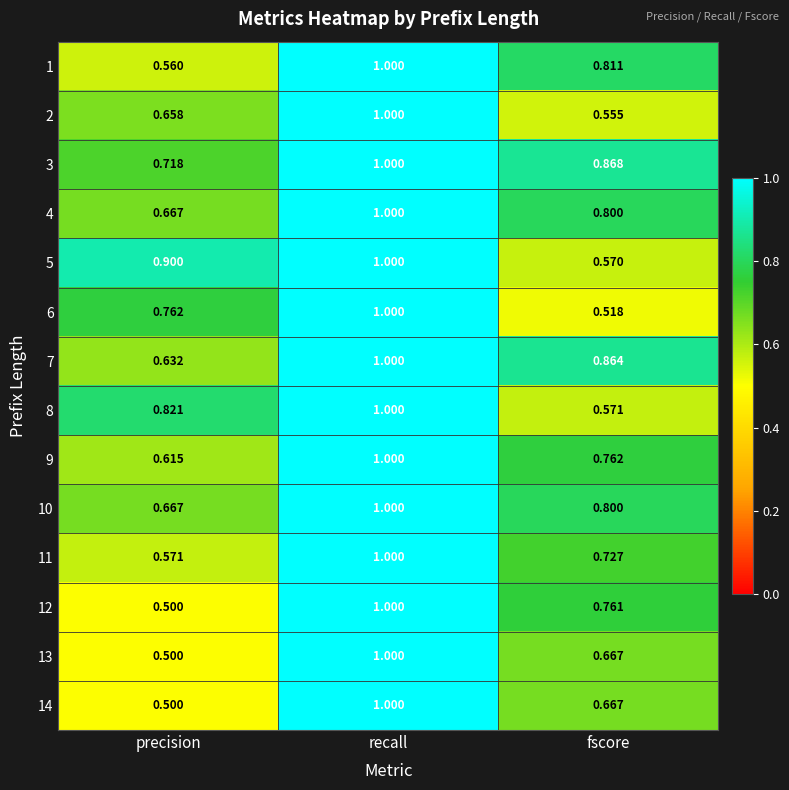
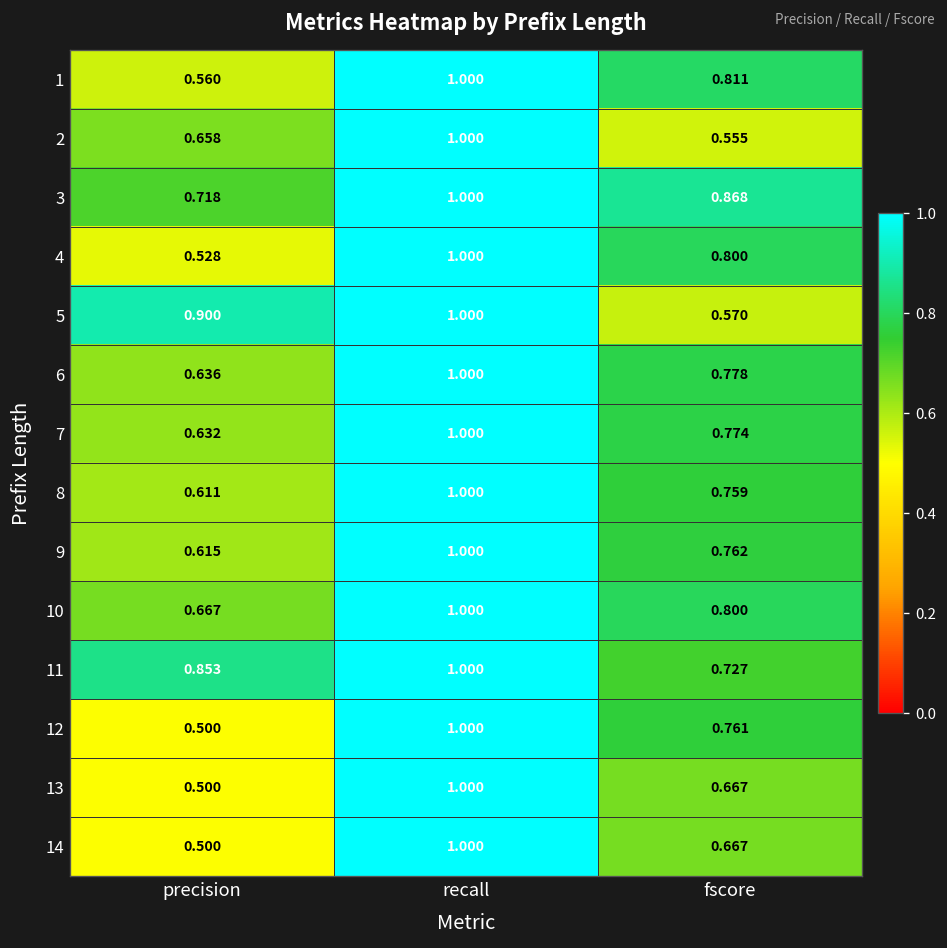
  {
    "1": {
      "precision": 0.560,
      "recall": 1.000,
      "fscore": 0.811
    },
    "2": {
      "precision": 0.658,
      "recall": 1.000,
      "fscore": 0.555
    },
    "3": {
      "precision": 0.718,
      "recall": 1.000,
      "fscore": 0.868
    },
    "4": {
-     "precision": 0.667,
+     "precision": 0.528,
      "recall": 1.000,
      "fscore": 0.800
    },
    "5": {
      "precision": 0.900,
      "recall": 1.000,
      "fscore": 0.570
    },
    "6": {
-     "precision": 0.762,
+     "precision": 0.636,
      "recall": 1.000,
-     "fscore": 0.518
+     "fscore": 0.778
    },
    "7": {
      "precision": 0.632,
      "recall": 1.000,
-     "fscore": 0.864
+     "fscore": 0.774
    },
    "8": {
-     "precision": 0.821,
+     "precision": 0.611,
      "recall": 1.000,
-     "fscore": 0.571
+     "fscore": 0.759
    },
    "9": {
      "precision": 0.615,
      "recall": 1.000,
      "fscore": 0.762
    },
    "10": {
      "precision": 0.667,
      "recall": 1.000,
      "fscore": 0.800
    },
    "11": {
-     "precision": 0.571,
+     "precision": 0.853,
      "recall": 1.000,
      "fscore": 0.727
    },
    "12": {
      "precision": 0.500,
      "recall": 1.000,
      "fscore": 0.761
    },
    "13": {
      "precision": 0.500,
      "recall": 1.000,
      "fscore": 0.667
    },
    "14": {
      "precision": 0.500,
      "recall": 1.000,
      "fscore": 0.667
    }
  }
